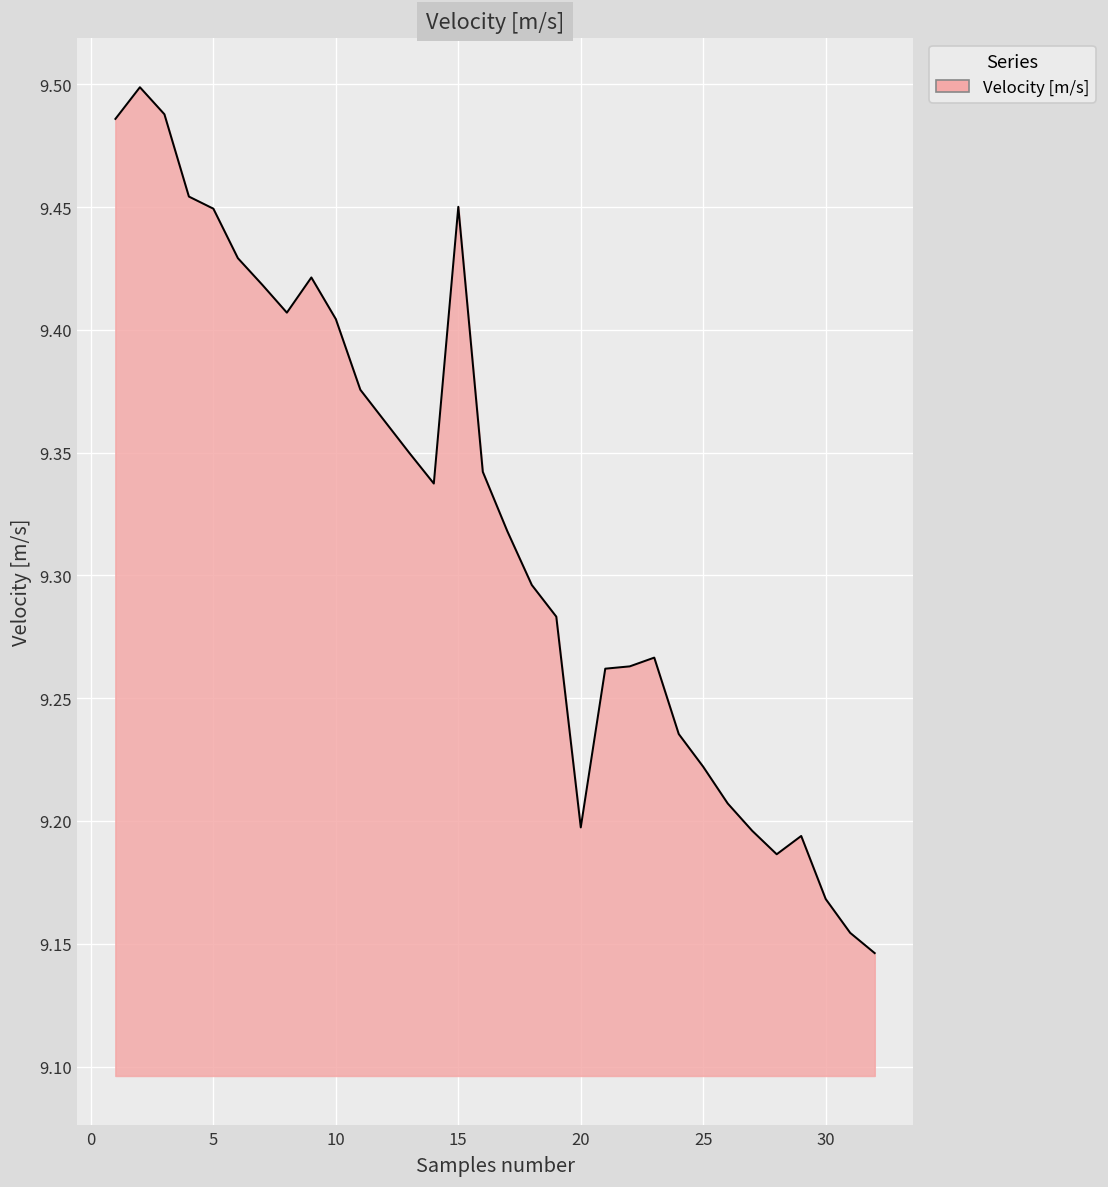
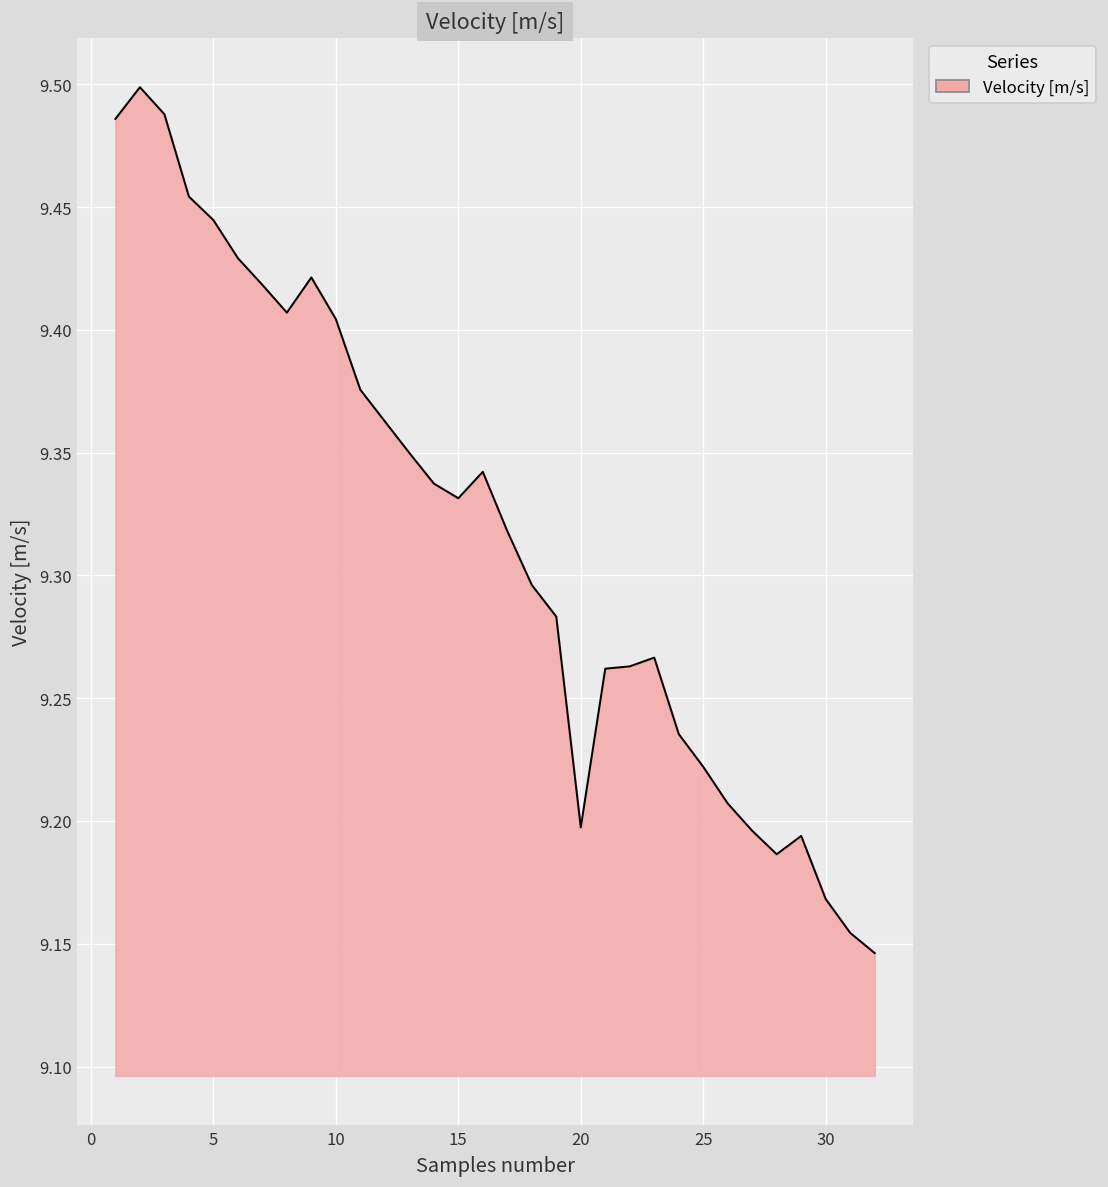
  {
-   "5": 9.449,
+   "5": 9.445,
    "10": 9.404,
-   "15": 9.450,
+   "15": 9.331,
    "20": 9.197,
    "25": 9.222,
    "30": 9.168
  }
